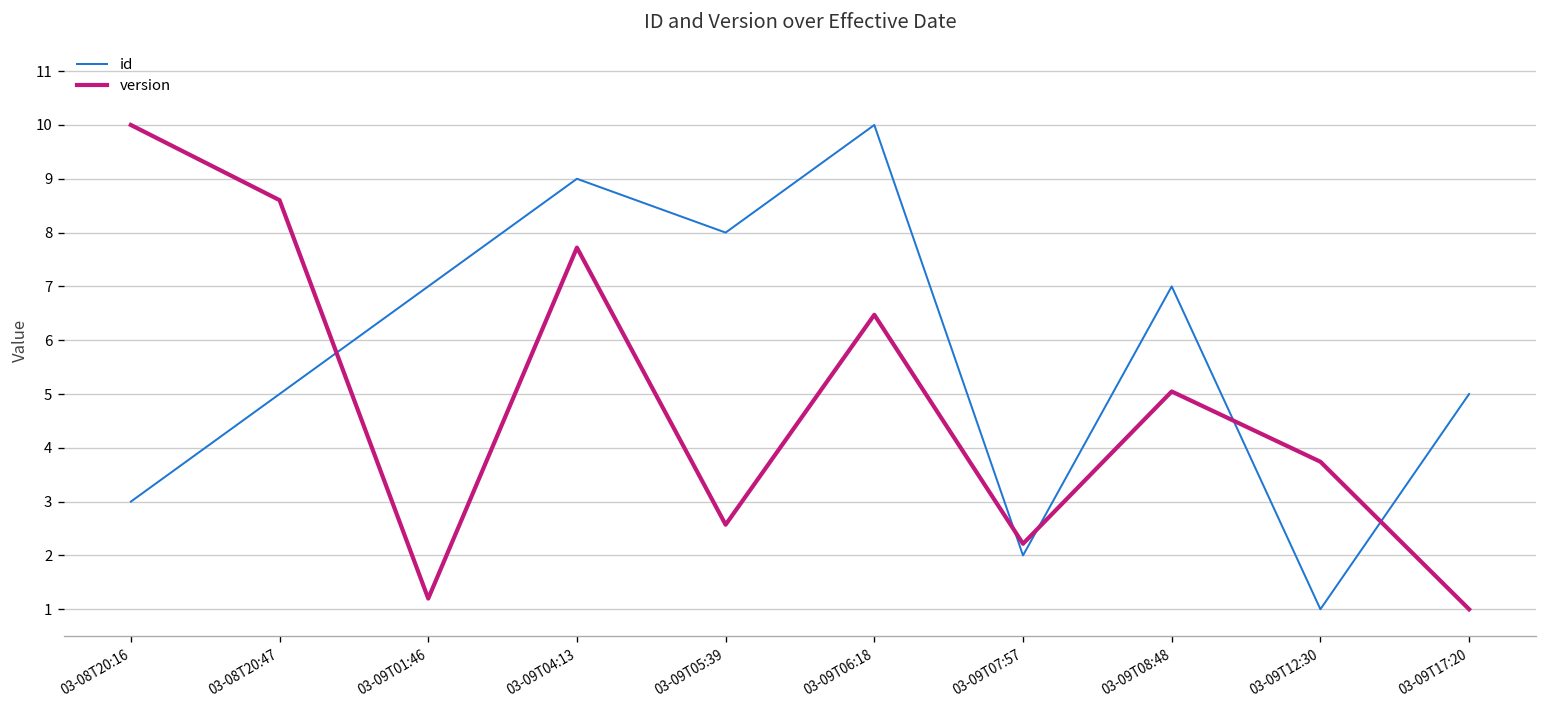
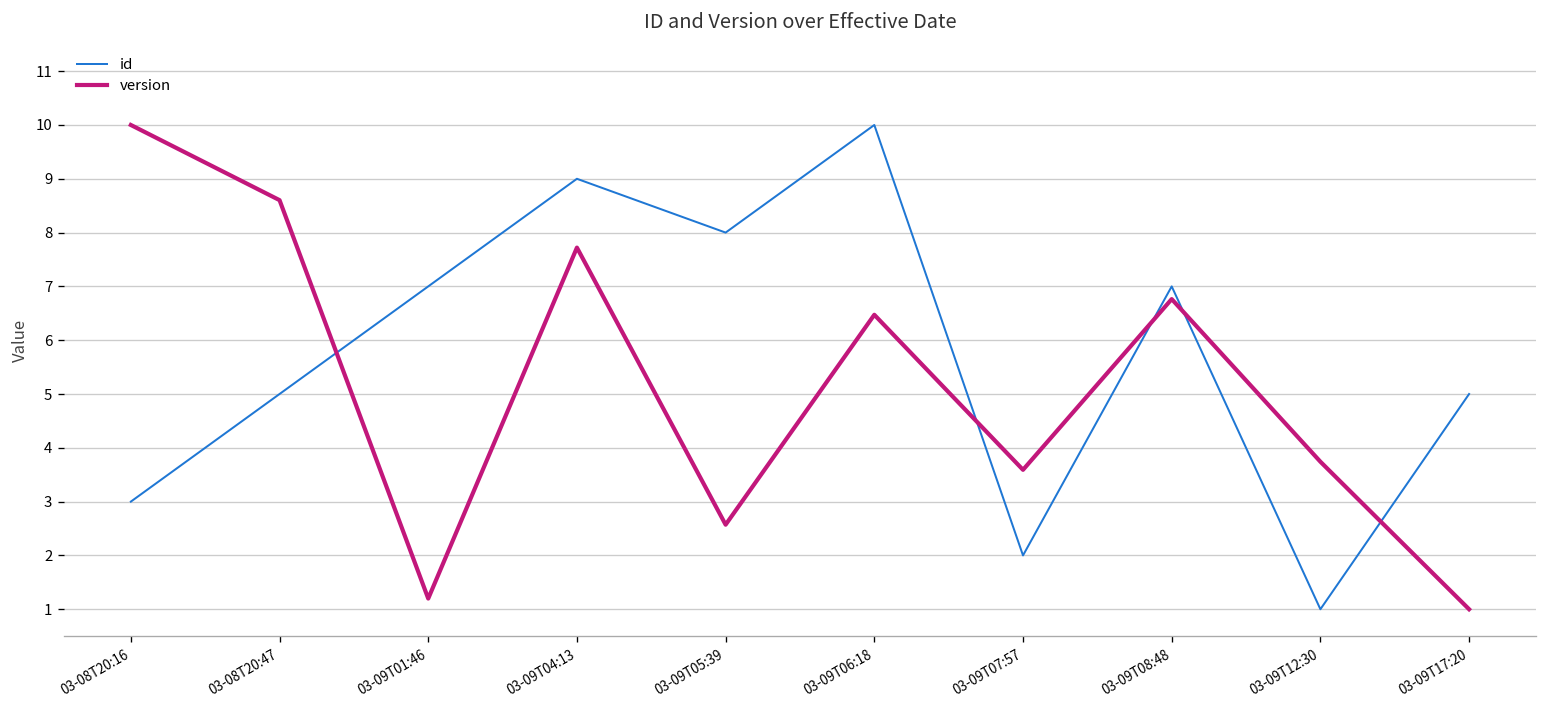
  {
    "id": {
      "03-08T20:16": 3.0,
      "03-08T20:47": 5.0,
      "03-09T01:46": 7.0,
      "03-09T04:13": 9.0,
      "03-09T05:39": 8.0,
      "03-09T06:18": 10.0,
      "03-09T07:57": 2.0,
      "03-09T08:48": 7.0,
      "03-09T12:30": 1.0,
      "03-09T17:20": 5.0
    },
    "version": {
      "03-08T20:16": 10.0,
      "03-08T20:47": 8.6,
      "03-09T01:46": 1.2,
      "03-09T04:13": 7.7,
      "03-09T05:39": 2.6,
      "03-09T06:18": 6.5,
-     "03-09T07:57": 2.2,
-     "03-09T08:48": 5.0,
+     "03-09T07:57": 3.6,
+     "03-09T08:48": 6.8,
      "03-09T12:30": 3.7,
      "03-09T17:20": 1.0
    }
  }
